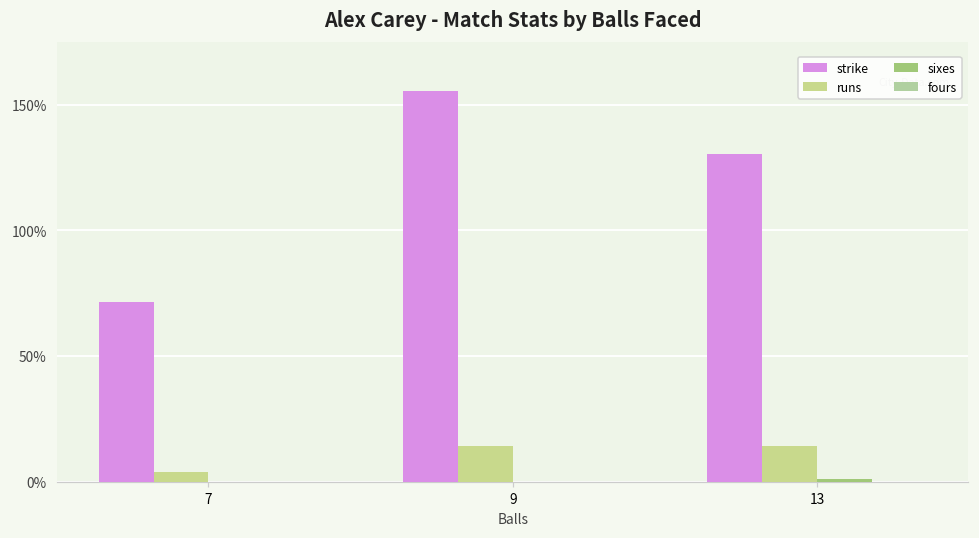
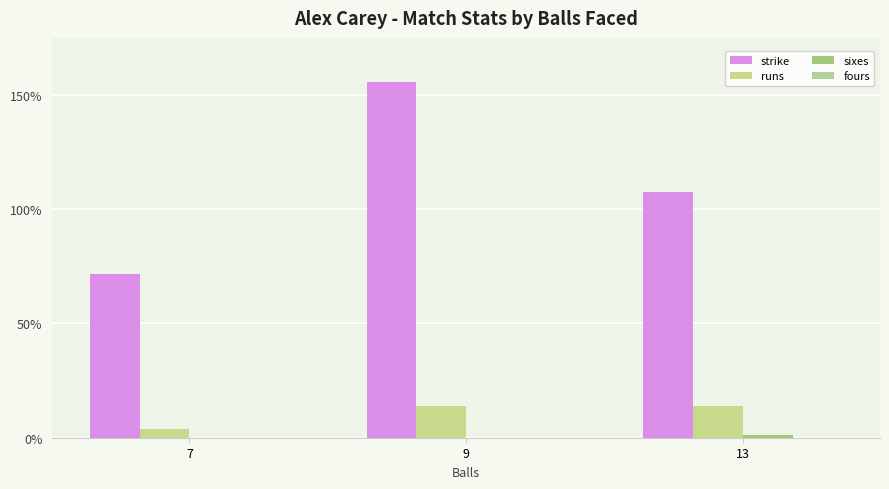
  {
    "strike": {
      "7": "72%",
      "9": "156%",
-     "13": "130%"
+     "13": "108%"
    }
  }
